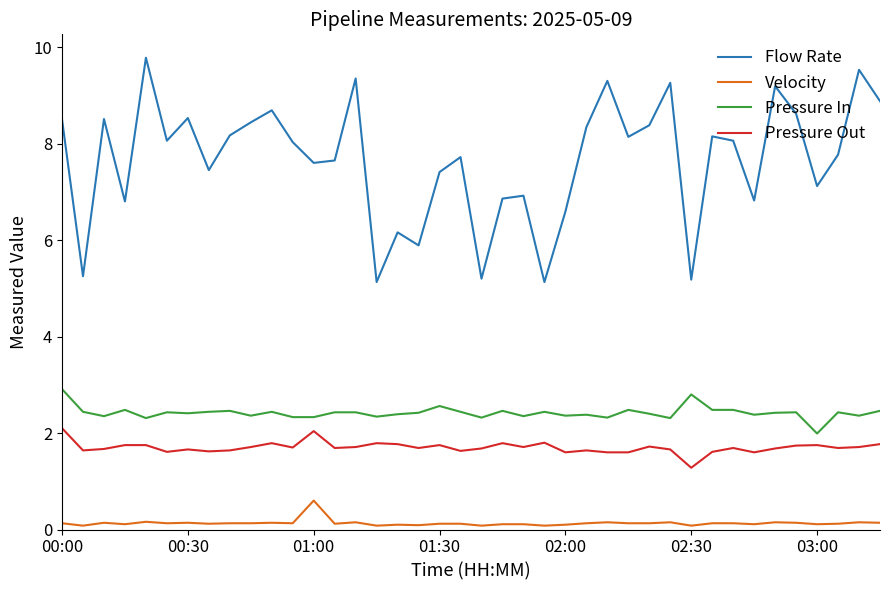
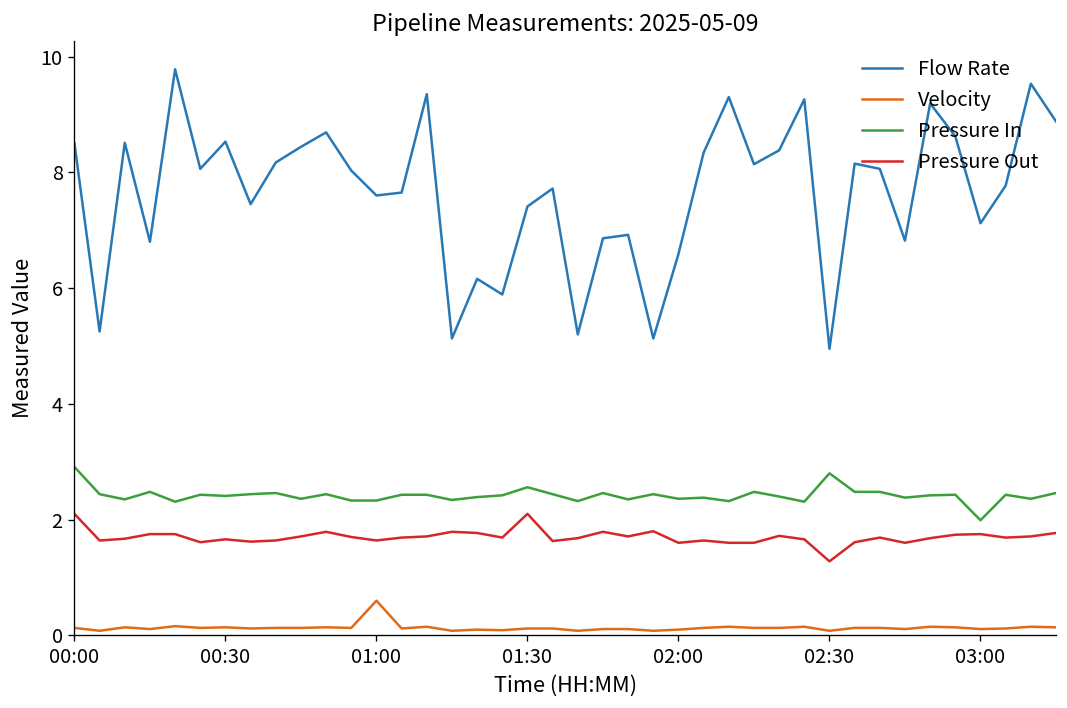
  {
    "Flow Rate": {
      "00:00": 8.5,
      "00:30": 8.5,
      "01:00": 7.6,
      "01:30": 7.4,
      "02:00": 6.6,
-     "02:30": 5.2,
+     "02:30": 5.0,
      "03:00": 7.1
    },
    "Velocity": {
      "00:00": 0.1,
      "00:30": 0.1,
      "01:00": 0.6,
      "01:30": 0.1,
      "02:00": 0.1,
      "02:30": 0.1,
      "03:00": 0.1
    },
    "Pressure In": {
      "00:00": 2.9,
      "00:30": 2.4,
      "01:00": 2.3,
      "01:30": 2.6,
      "02:00": 2.4,
      "02:30": 2.8,
      "03:00": 2.0
    },
    "Pressure Out": {
      "00:00": 2.1,
      "00:30": 1.7,
-     "01:00": 2.0,
-     "01:30": 1.8,
+     "01:00": 1.6,
+     "01:30": 2.1,
      "02:00": 1.6,
      "02:30": 1.3,
      "03:00": 1.8
    }
  }
